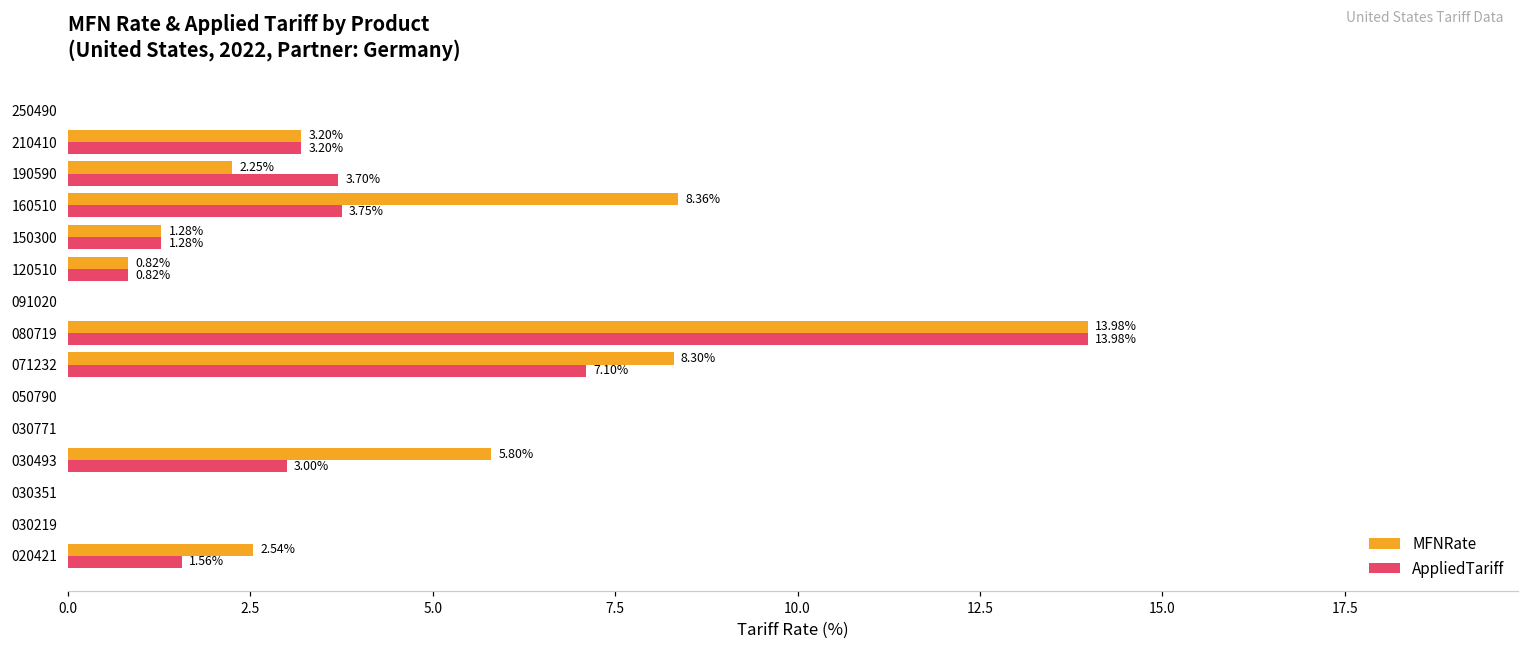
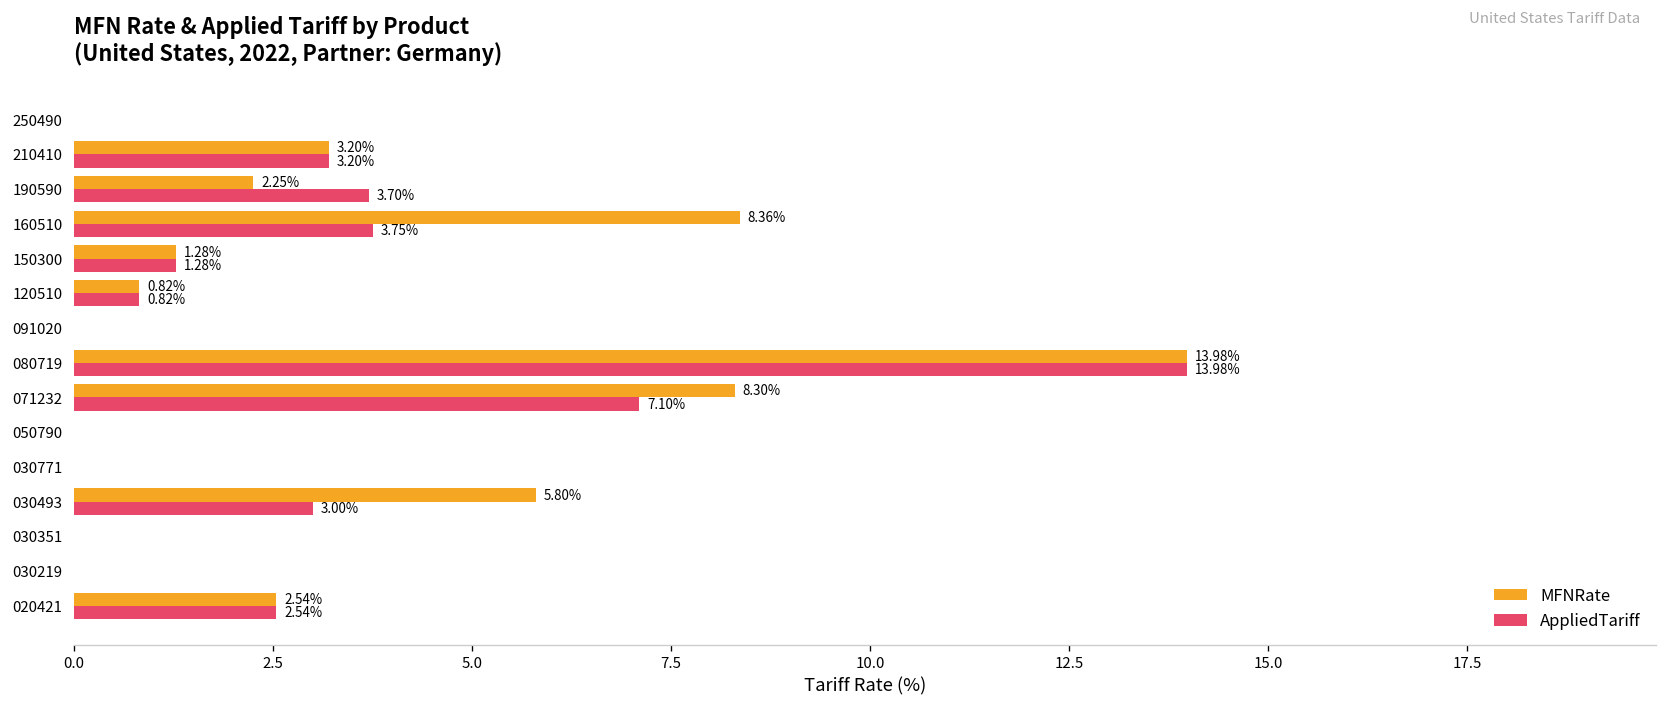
  {
    "MFNRate": {
      "210410": "3.20%",
      "190590": "2.25%",
      "160510": "8.36%",
      "150300": "1.28%",
      "120510": "0.82%",
      "080719": "13.98%",
      "071232": "8.30%",
      "030493": "5.80%",
      "020421": "2.54%"
    },
    "AppliedTariff": {
      "210410": "3.20%",
      "190590": "3.70%",
      "160510": "3.75%",
      "150300": "1.28%",
      "120510": "0.82%",
      "080719": "13.98%",
      "071232": "7.10%",
      "030493": "3.00%",
-     "020421": "1.56%"
+     "020421": "2.54%"
    }
  }
